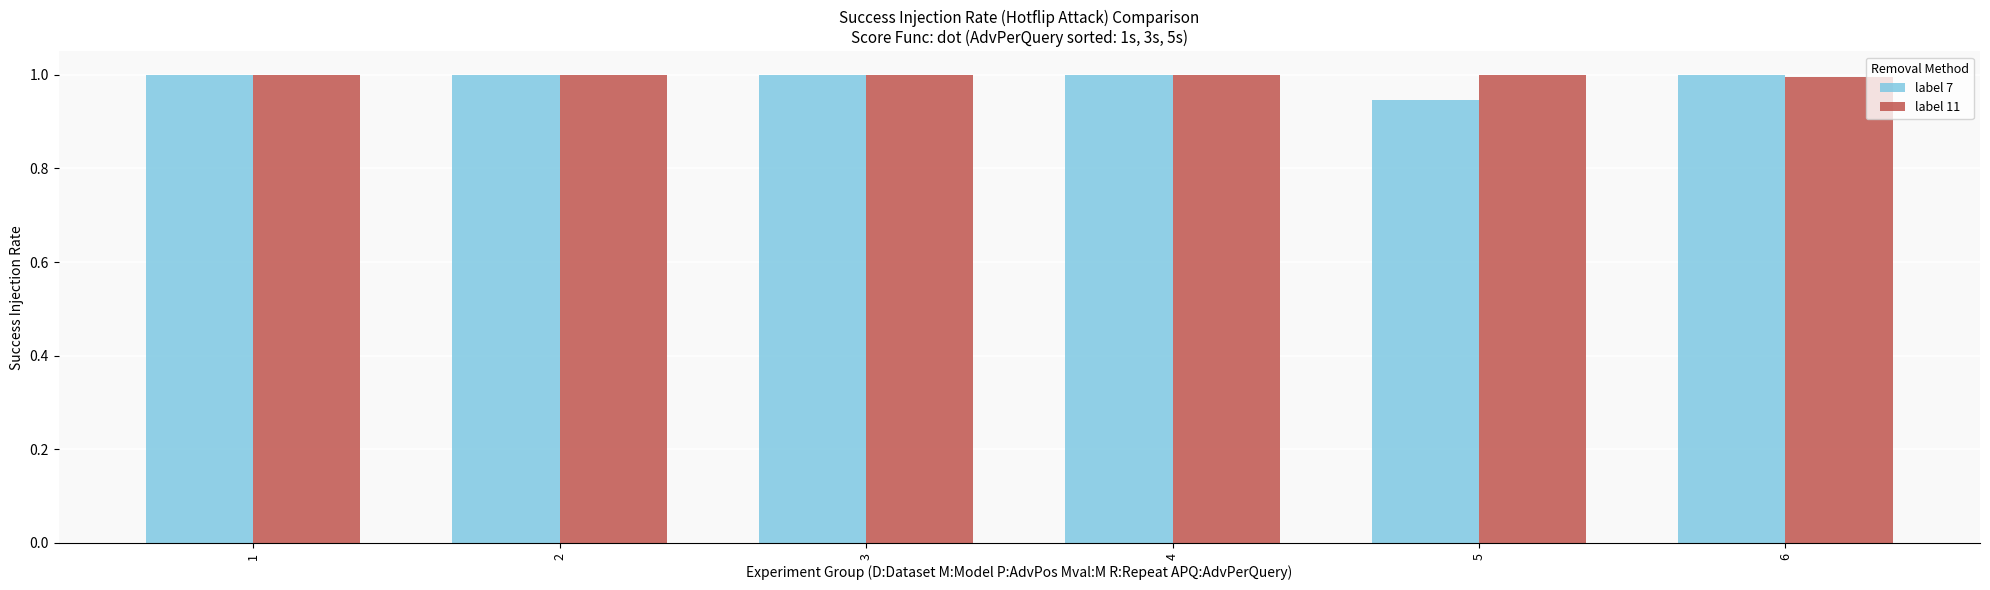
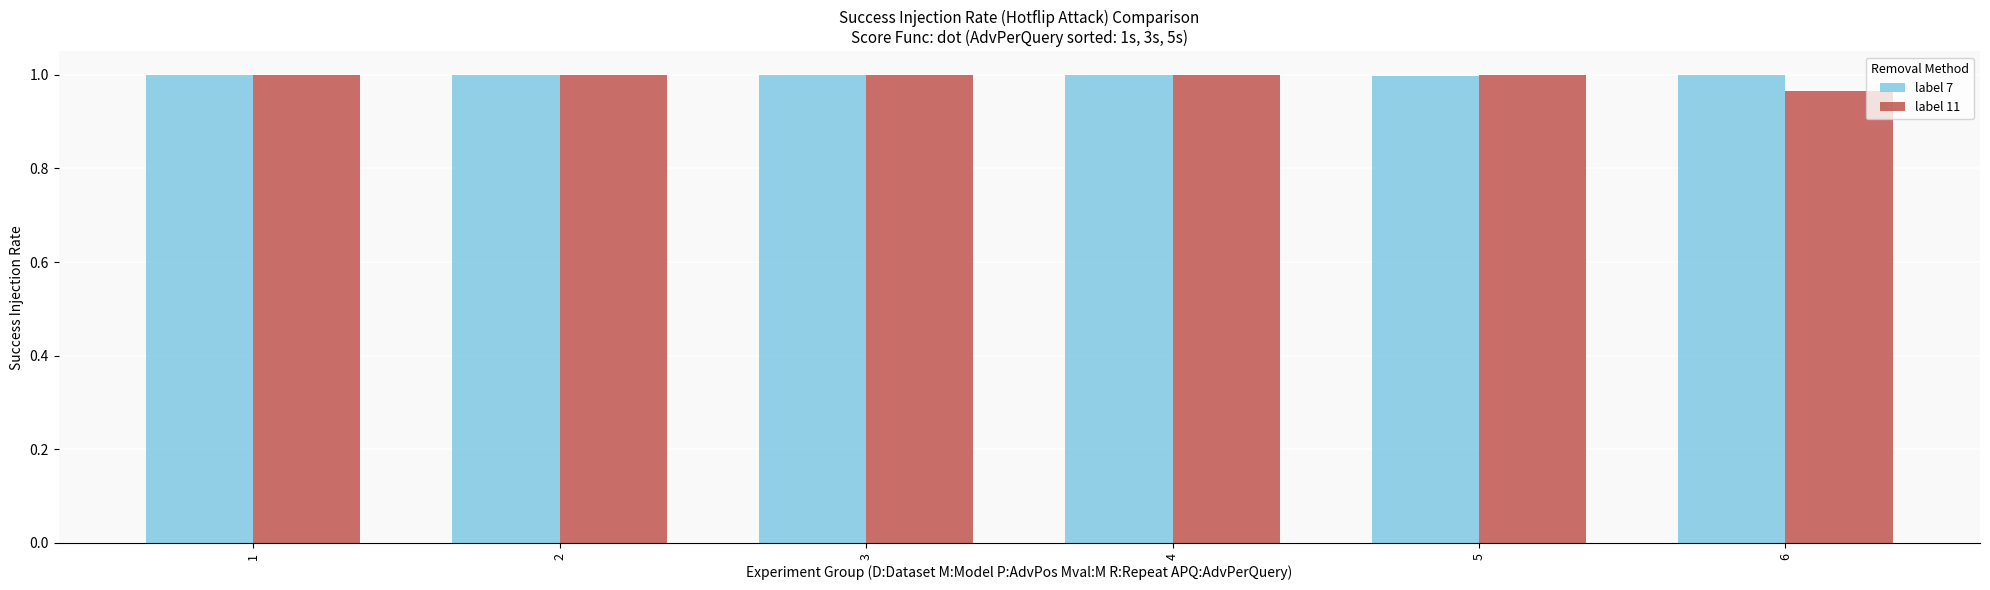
  {
    "label 7": {
      "1": 1.00,
      "2": 1.00,
      "3": 1.00,
      "4": 1.00,
-     "5": 0.95,
+     "5": 1.00,
      "6": 1.00
    },
    "label 11": {
      "1": 1.00,
      "2": 1.00,
      "3": 1.00,
      "4": 1.00,
      "5": 1.00,
-     "6": 1.00
+     "6": 0.97
    }
  }
